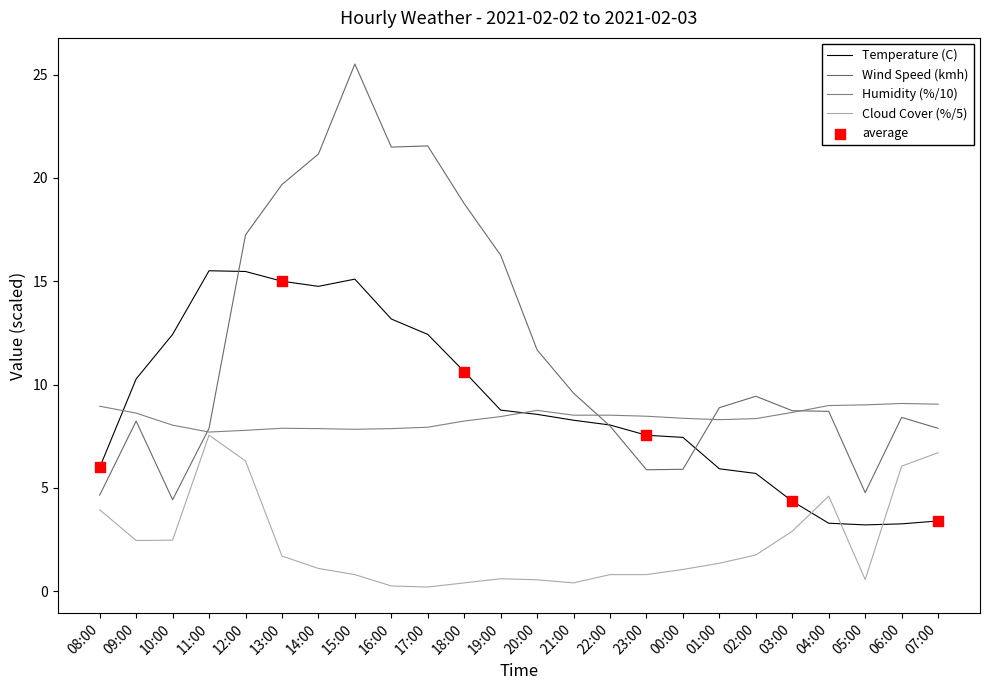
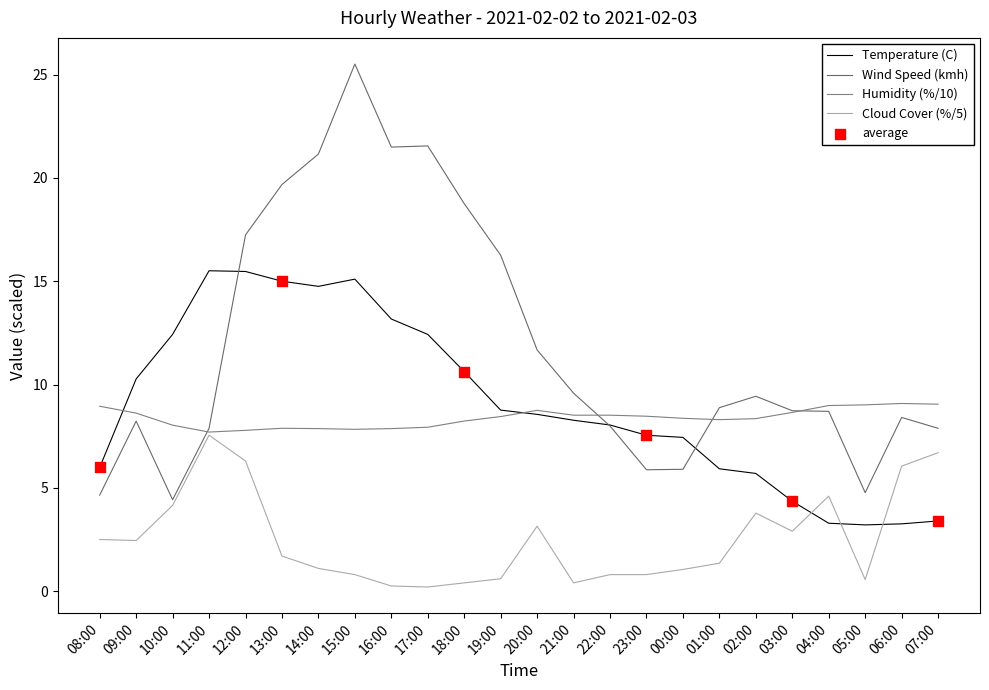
  {
    "Temperature (C)": {
      "09:00": 10.3,
      "10:00": 12.4,
      "11:00": 15.5,
      "12:00": 15.5,
      "14:00": 14.8,
      "15:00": 15.1,
      "16:00": 13.2,
      "17:00": 12.4,
      "19:00": 8.8,
      "20:00": 8.6,
      "21:00": 8.3,
      "00:00": 7.4,
      "01:00": 5.9,
      "02:00": 5.7,
      "04:00": 3.3,
      "05:00": 3.2,
      "06:00": 3.3
    },
    "Cloud Cover (%/5)": {
-     "08:00": 3.9,
+     "08:00": 2.5,
      "09:00": 2.5,
-     "10:00": 2.5,
+     "10:00": 4.2,
      "11:00": 7.6,
      "12:00": 6.3,
      "13:00": 1.7,
      "14:00": 1.1,
      "15:00": 0.8,
      "16:00": 0.3,
      "17:00": 0.2,
      "18:00": 0.4,
      "19:00": 0.6,
-     "20:00": 0.6,
+     "20:00": 3.1,
      "21:00": 0.4,
      "22:00": 0.8,
      "23:00": 0.8,
      "00:00": 1.1,
      "01:00": 1.4,
-     "02:00": 1.8,
+     "02:00": 3.8,
      "03:00": 2.9,
      "04:00": 4.6,
      "05:00": 0.6,
      "06:00": 6.1,
      "07:00": 6.7
    }
  }
